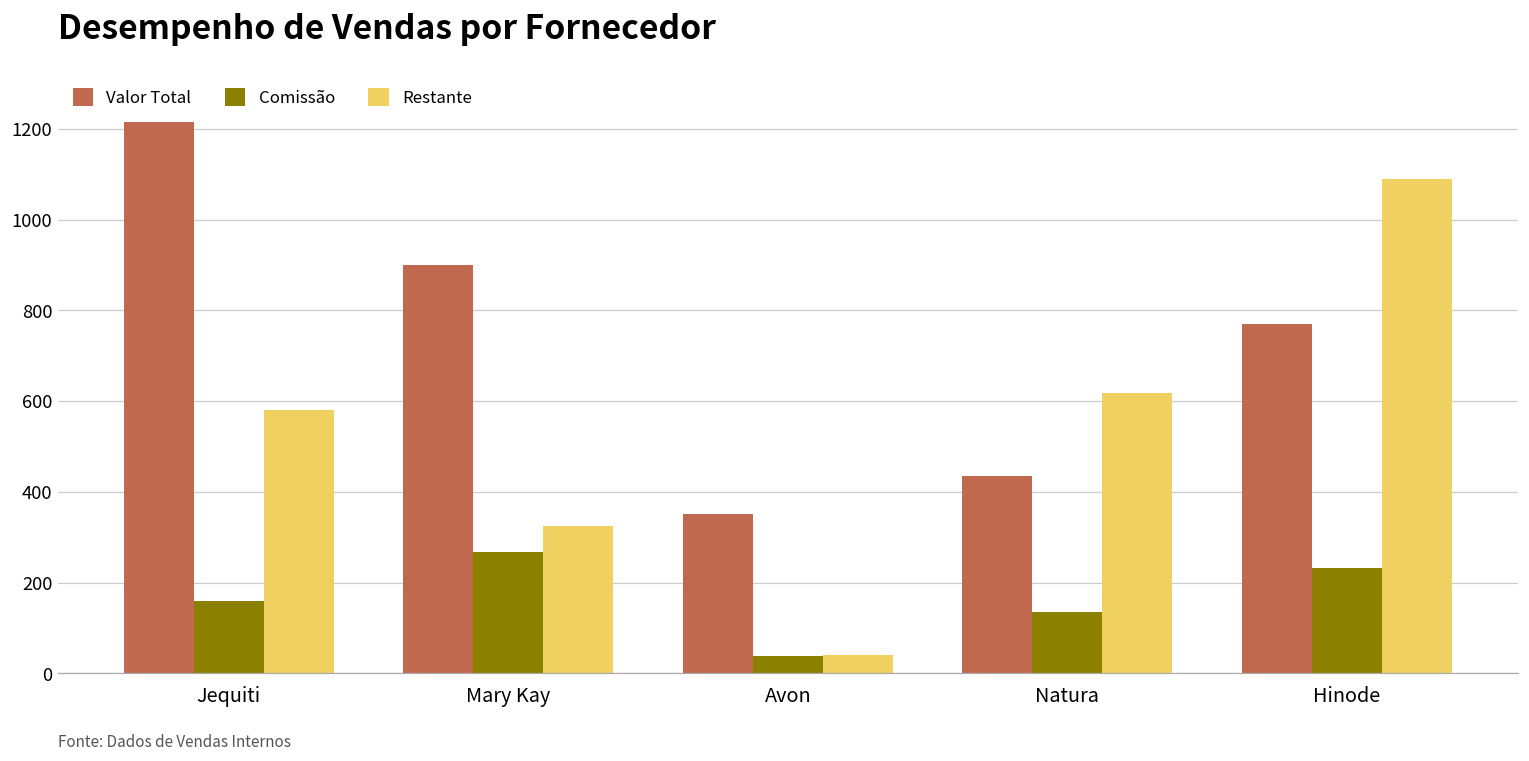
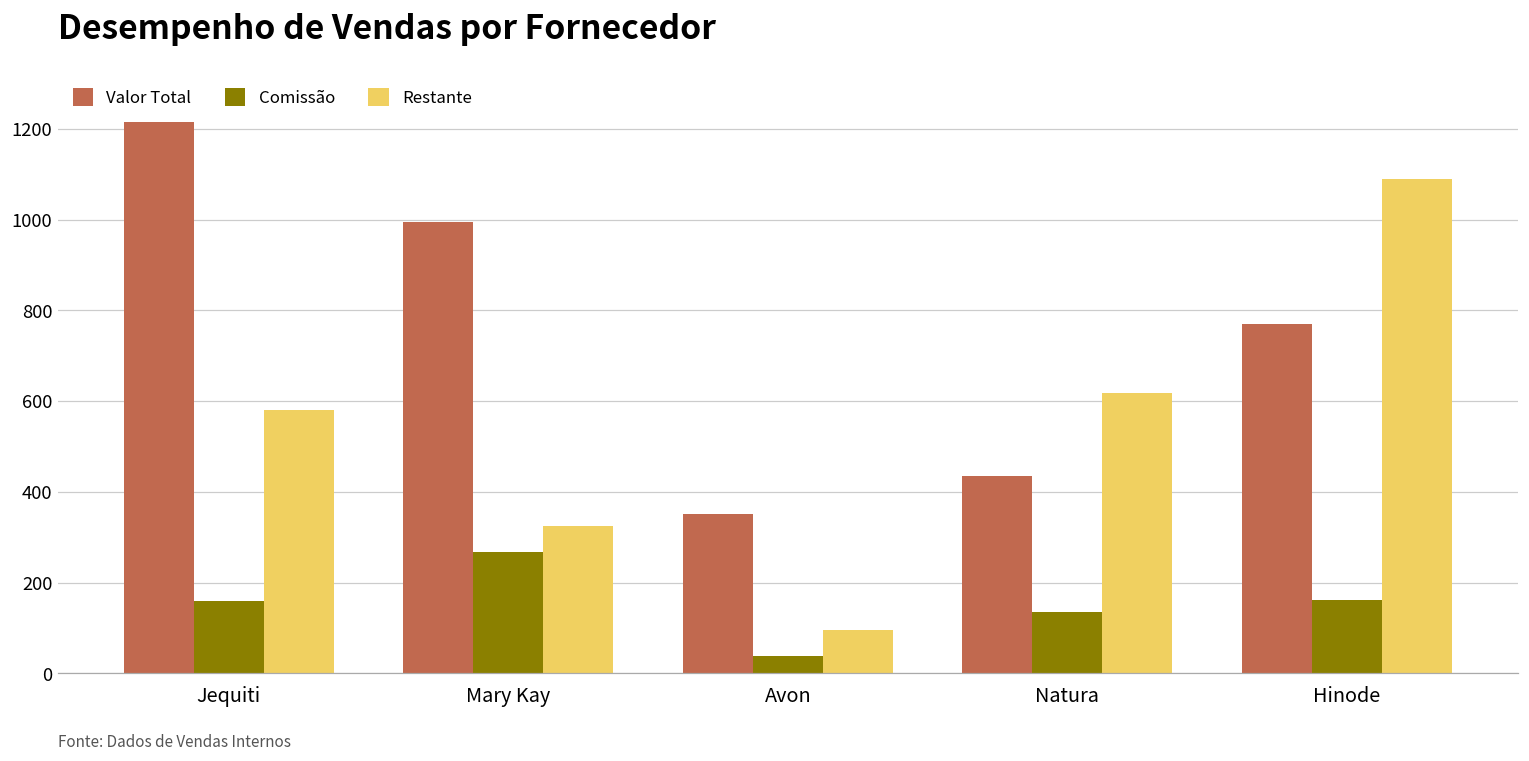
  {
    "Valor Total": {
      "Jequiti": 1220,
-     "Mary Kay": 900,
+     "Mary Kay": 1000,
      "Avon": 350,
      "Natura": 440,
      "Hinode": 770
    },
    "Comissão": {
      "Jequiti": 160,
      "Mary Kay": 270,
      "Avon": 40,
      "Natura": 130,
-     "Hinode": 230
+     "Hinode": 160
    },
    "Restante": {
      "Jequiti": 580,
      "Mary Kay": 330,
-     "Avon": 40,
+     "Avon": 100,
      "Natura": 620,
      "Hinode": 1090
    }
  }
